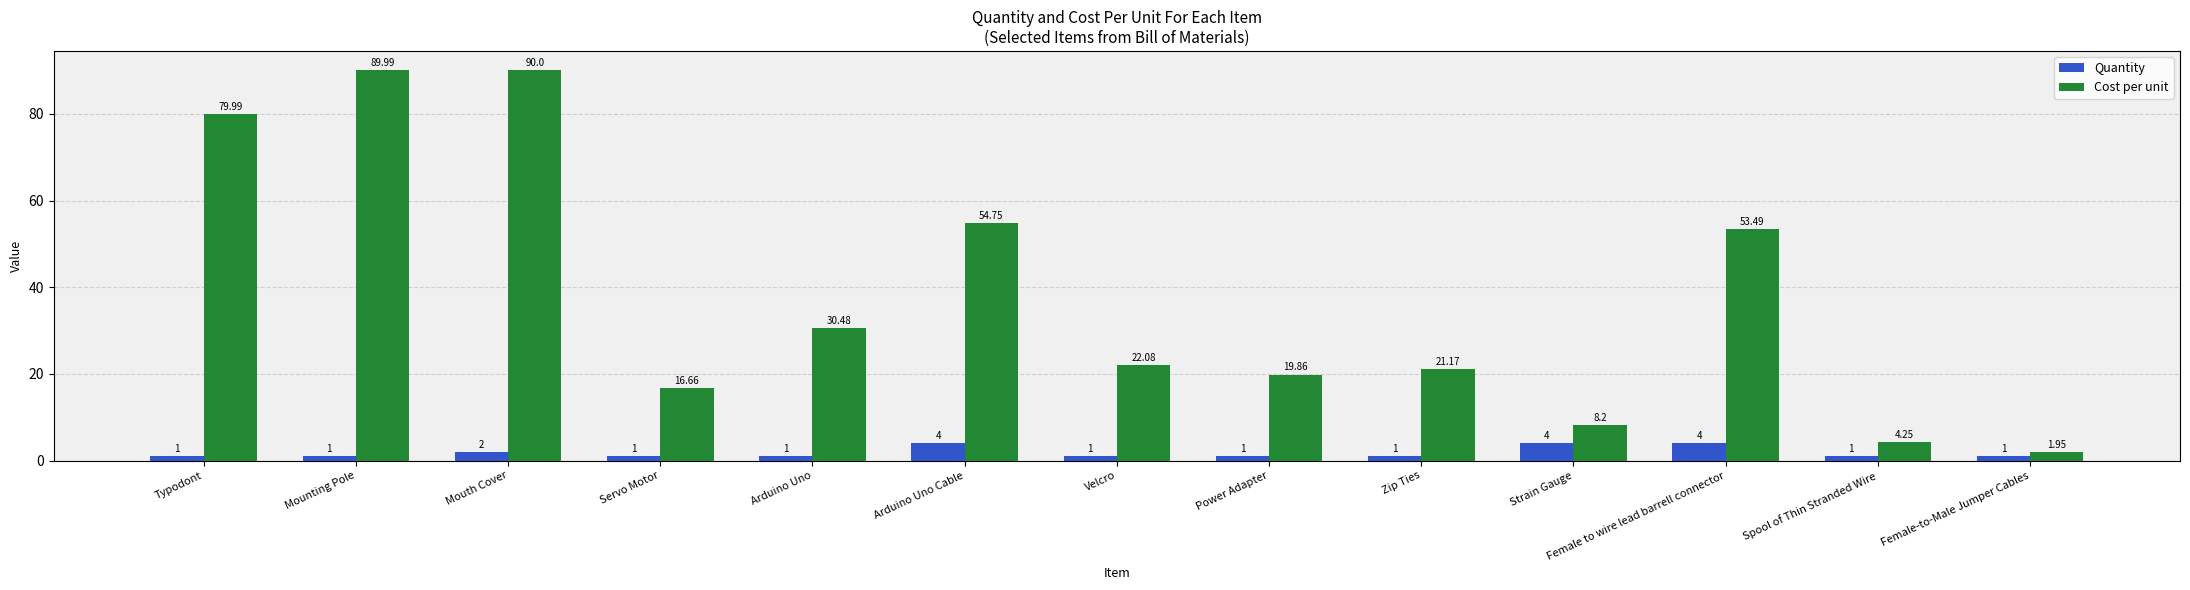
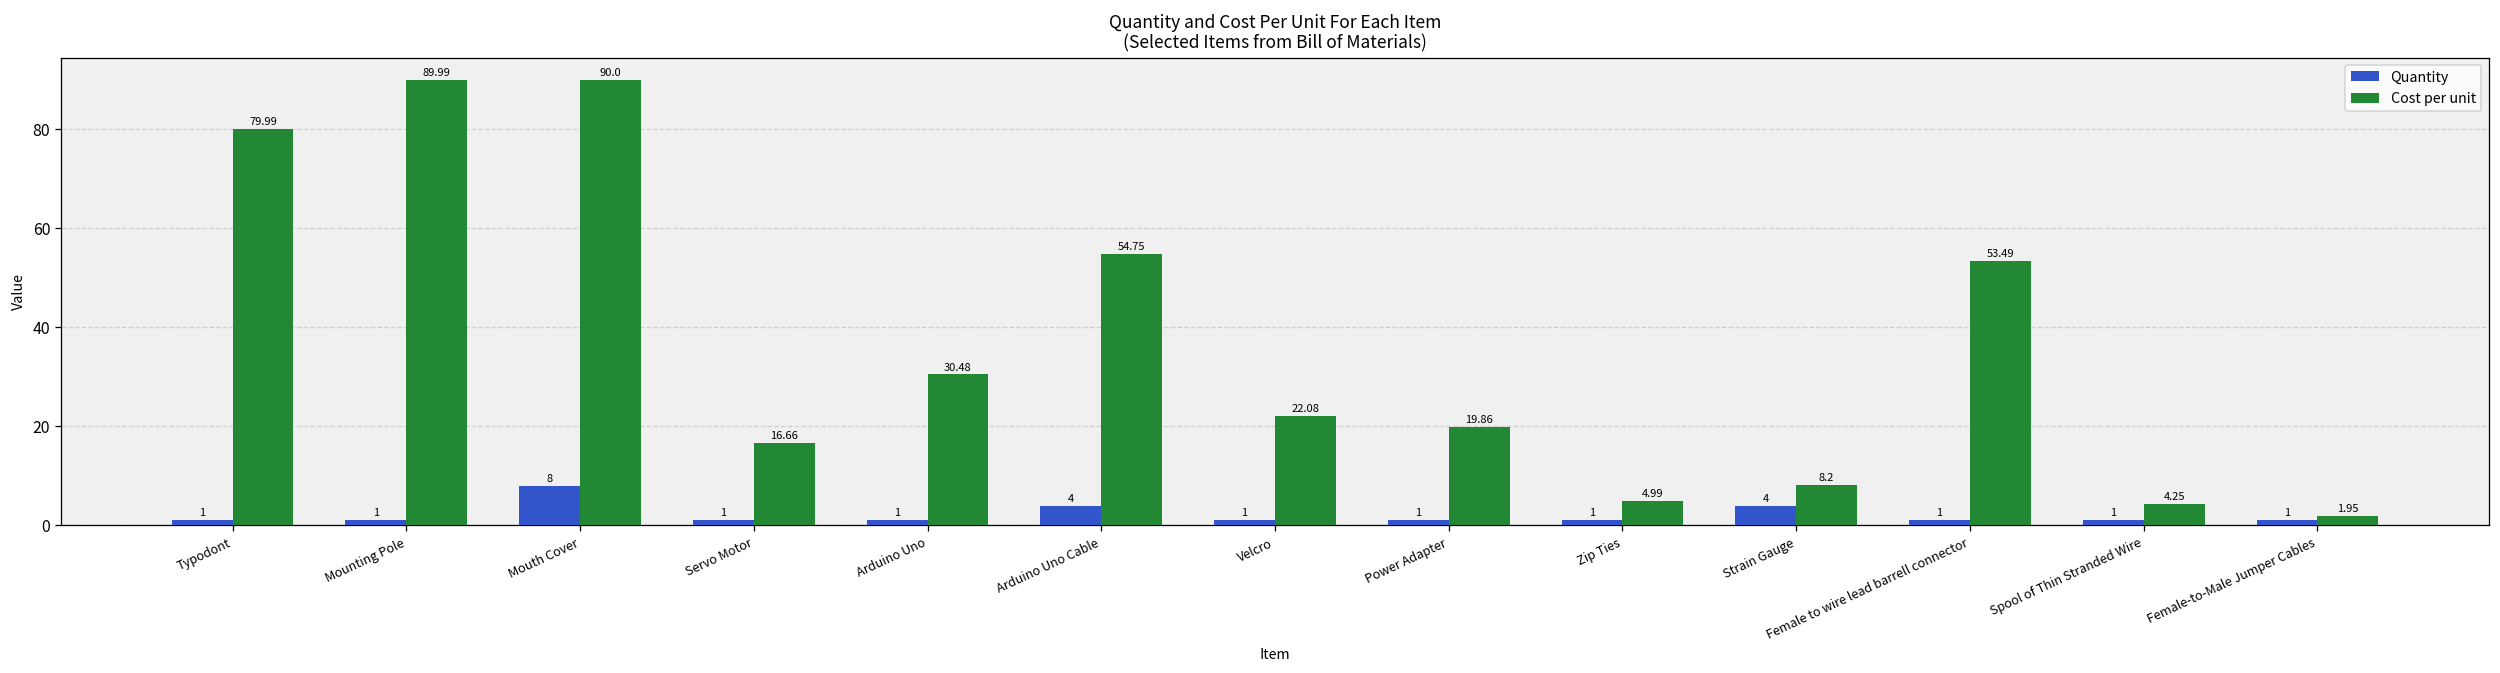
  {
    "Quantity": {
      "Typodont": 1,
      "Mounting Pole": 1,
-     "Mouth Cover": 2,
+     "Mouth Cover": 8,
      "Servo Motor": 1,
      "Arduino Uno": 1,
      "Arduino Uno Cable": 4,
      "Velcro": 1,
      "Power Adapter": 1,
      "Zip Ties": 1,
      "Strain Gauge": 4,
-     "Female to wire lead barrell connector": 4,
+     "Female to wire lead barrell connector": 1,
      "Spool of Thin Stranded Wire": 1,
      "Female-to-Male Jumper Cables": 1
    },
    "Cost per unit": {
      "Typodont": 79.99,
      "Mounting Pole": 89.99,
      "Mouth Cover": 90.0,
      "Servo Motor": 16.66,
      "Arduino Uno": 30.48,
      "Arduino Uno Cable": 54.75,
      "Velcro": 22.08,
      "Power Adapter": 19.86,
-     "Zip Ties": 21.17,
+     "Zip Ties": 4.99,
      "Strain Gauge": 8.2,
      "Female to wire lead barrell connector": 53.49,
      "Spool of Thin Stranded Wire": 4.25,
      "Female-to-Male Jumper Cables": 1.95
    }
  }
